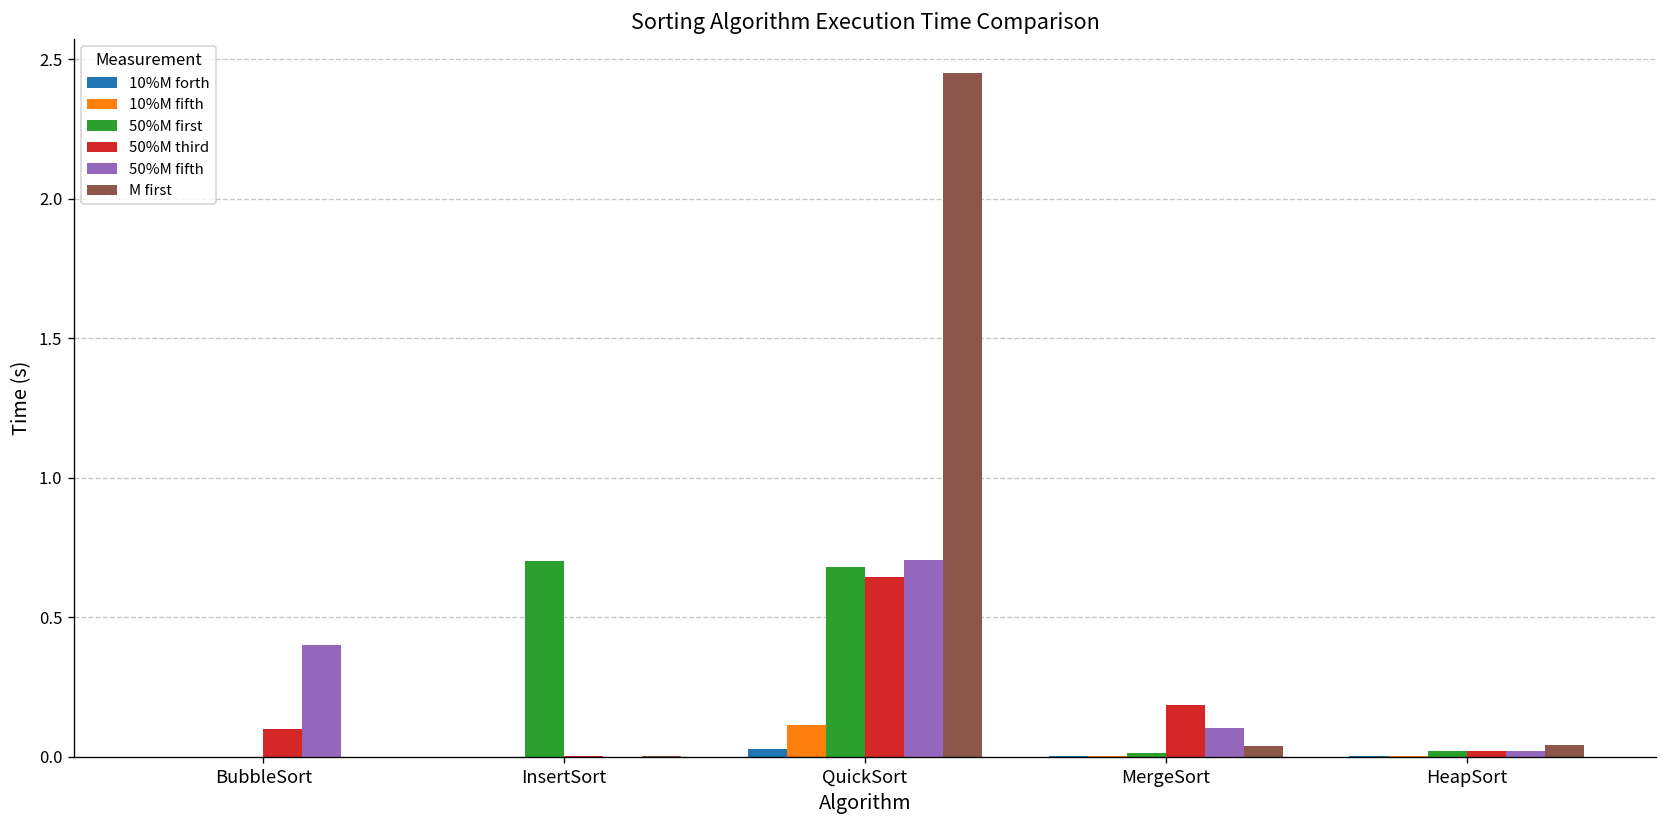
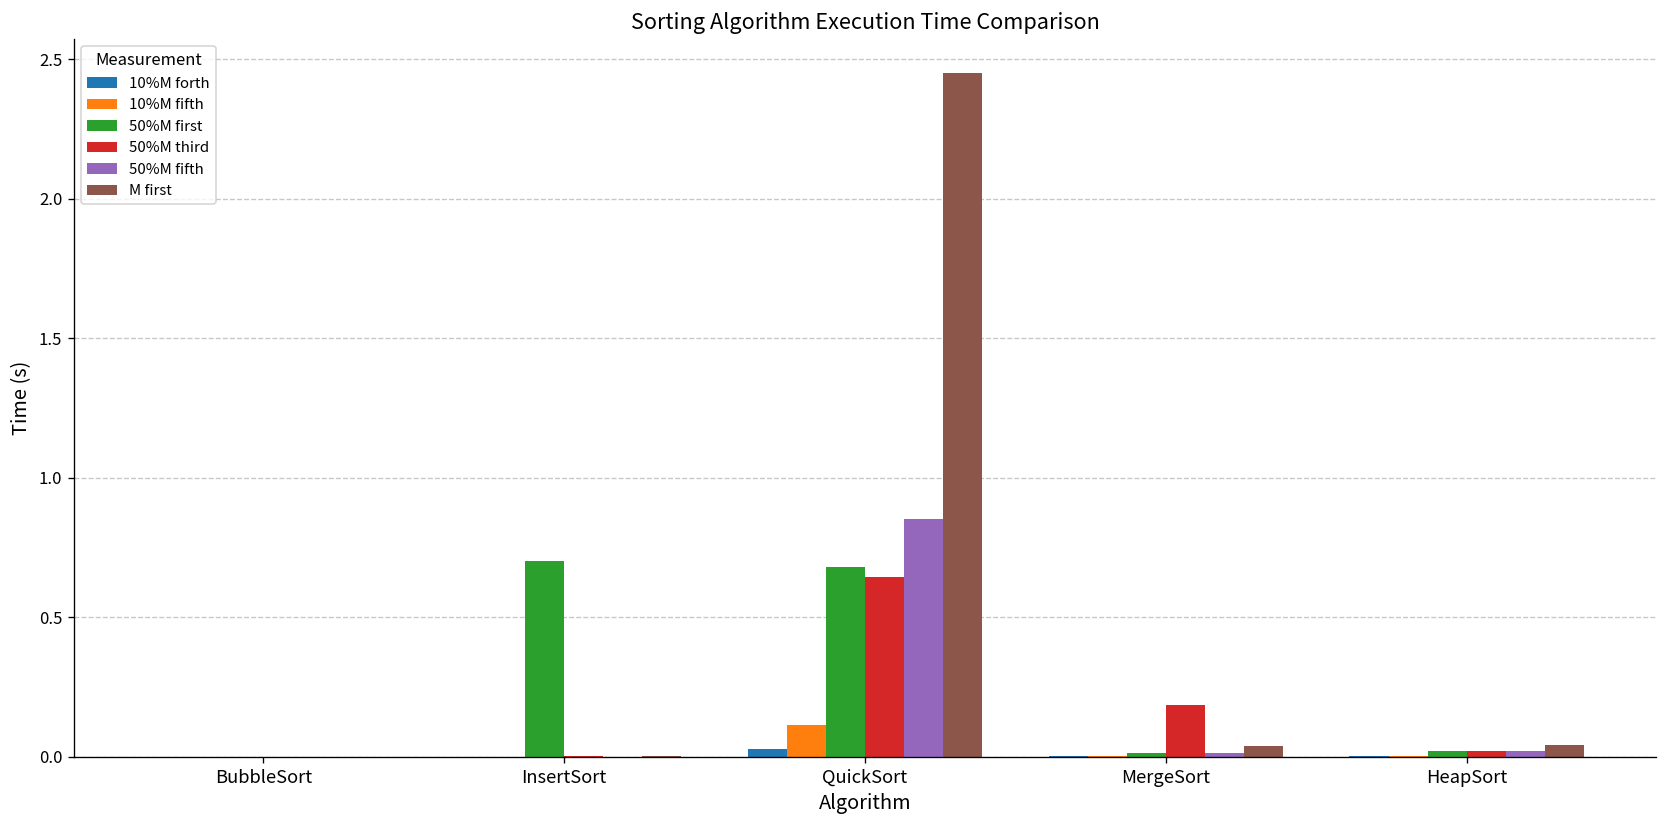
  {
    "10%M forth": {
      "InsertSort": 0.00,
      "QuickSort": 0.03
    },
    "10%M fifth": {
      "BubbleSort": 0.00,
      "QuickSort": 0.11
    },
    "50%M first": {
      "BubbleSort": 0.00,
      "InsertSort": 0.70,
      "QuickSort": 0.68,
      "MergeSort": 0.02,
      "HeapSort": 0.02
    },
    "50%M third": {
-     "BubbleSort": 0.1,
+     "BubbleSort": 0.0,
      "QuickSort": 0.64,
      "MergeSort": 0.19,
      "HeapSort": 0.02
    },
    "50%M fifth": {
-     "BubbleSort": 0.4,
-     "QuickSort": 0.71,
-     "MergeSort": 0.10,
+     "BubbleSort": 0.0,
+     "QuickSort": 0.85,
+     "MergeSort": 0.01,
      "HeapSort": 0.02
    },
    "M first": {
      "QuickSort": 2.45,
      "MergeSort": 0.04,
      "HeapSort": 0.04
    }
  }
